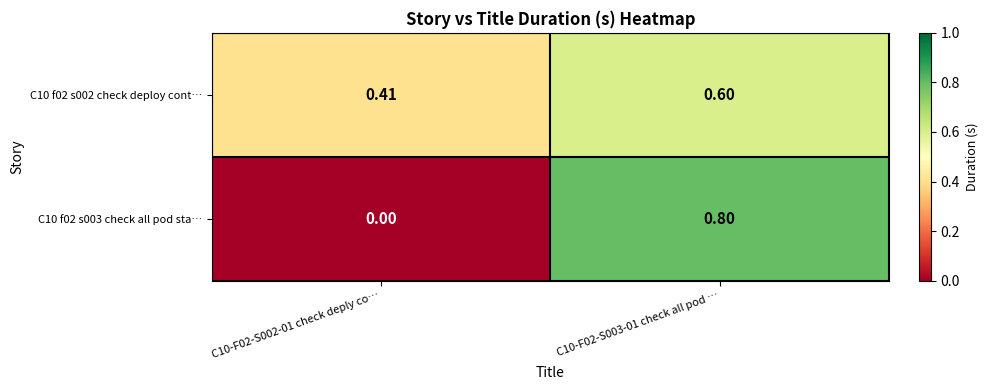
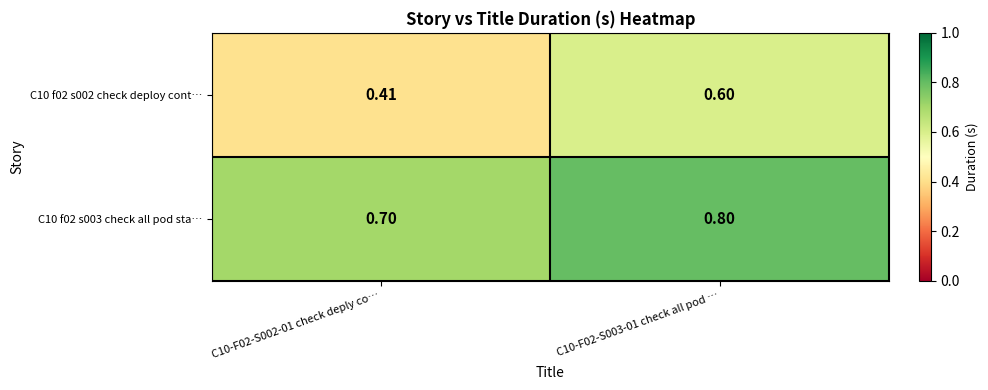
  {
    "C10 f02 s002 check deploy cont…": {
      "C10-F02-S002-01 check deply co…": 0.41,
      "C10-F02-S003-01 check all pod …": 0.60
    },
    "C10 f02 s003 check all pod sta…": {
-     "C10-F02-S002-01 check deply co…": 0.00,
+     "C10-F02-S002-01 check deply co…": 0.70,
      "C10-F02-S003-01 check all pod …": 0.80
    }
  }
